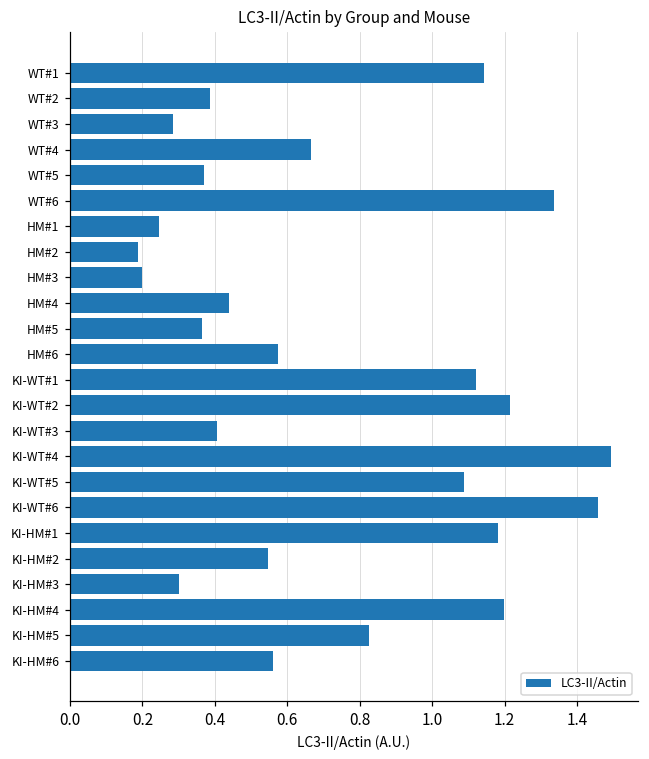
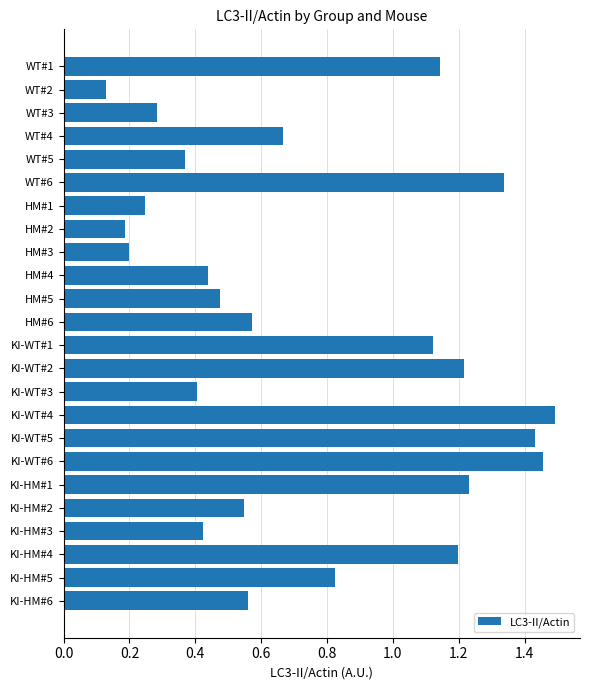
  {
    "WT#1": 1.14,
-   "WT#2": 0.39,
+   "WT#2": 0.13,
    "WT#3": 0.28,
    "WT#4": 0.67,
    "WT#5": 0.37,
    "WT#6": 1.34,
    "HM#1": 0.25,
    "HM#2": 0.19,
    "HM#3": 0.20,
    "HM#4": 0.44,
-   "HM#5": 0.37,
+   "HM#5": 0.48,
    "HM#6": 0.57,
    "KI-WT#1": 1.12,
    "KI-WT#2": 1.22,
    "KI-WT#3": 0.40,
    "KI-WT#4": 1.49,
-   "KI-WT#5": 1.09,
+   "KI-WT#5": 1.43,
    "KI-WT#6": 1.46,
-   "KI-HM#1": 1.18,
+   "KI-HM#1": 1.23,
    "KI-HM#2": 0.55,
-   "KI-HM#3": 0.30,
+   "KI-HM#3": 0.42,
    "KI-HM#4": 1.20,
    "KI-HM#5": 0.83,
    "KI-HM#6": 0.56
  }
